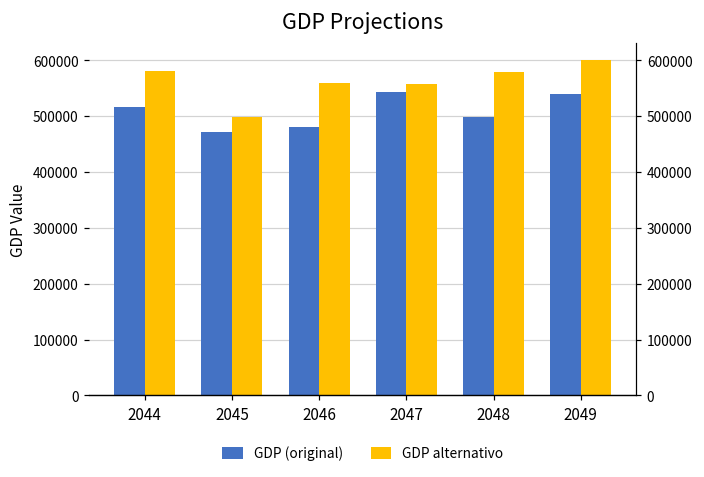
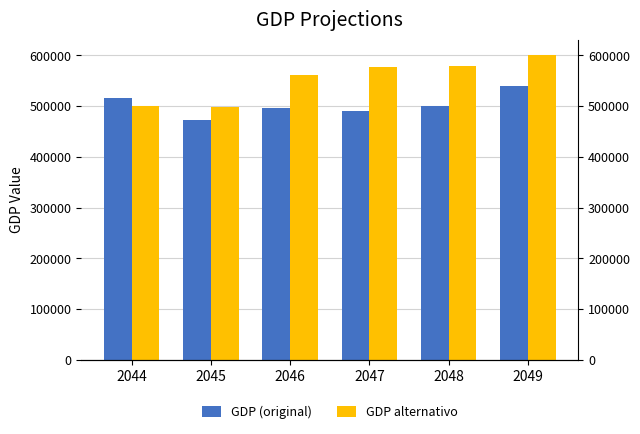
  {
    "GDP (original)": {
      "2044": 520000,
      "2045": 470000,
-     "2046": 480000,
-     "2047": 540000,
+     "2046": 500000,
+     "2047": 490000,
      "2048": 500000,
      "2049": 540000
    },
    "GDP alternativo": {
-     "2044": 580000,
+     "2044": 500000,
      "2045": 500000,
      "2046": 560000,
-     "2047": 560000,
+     "2047": 580000,
      "2048": 580000,
      "2049": 600000
    }
  }
